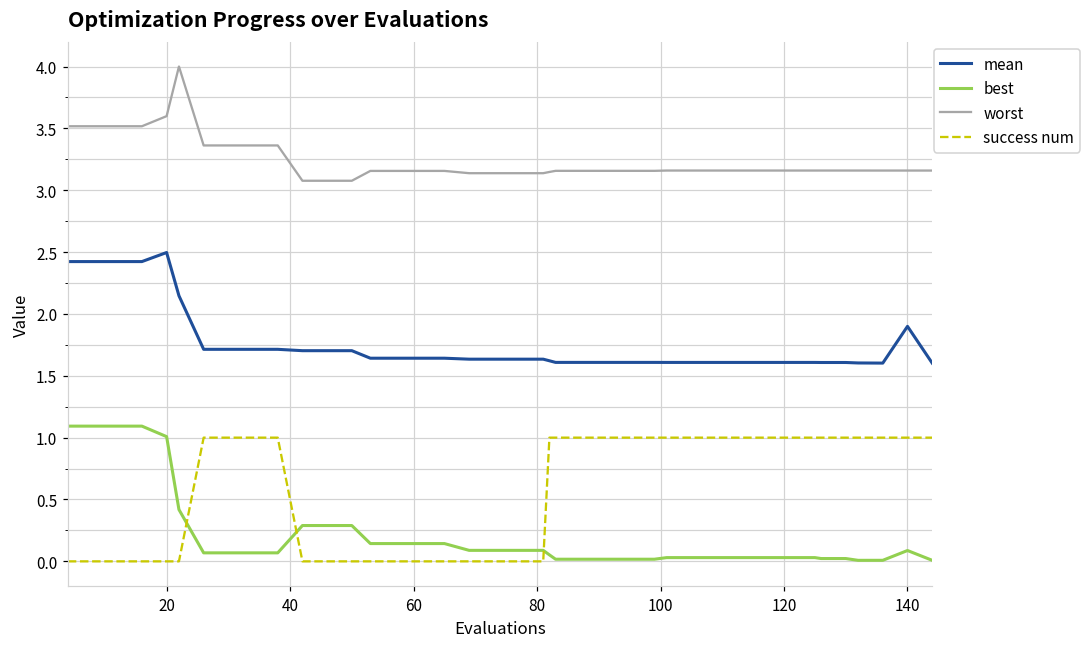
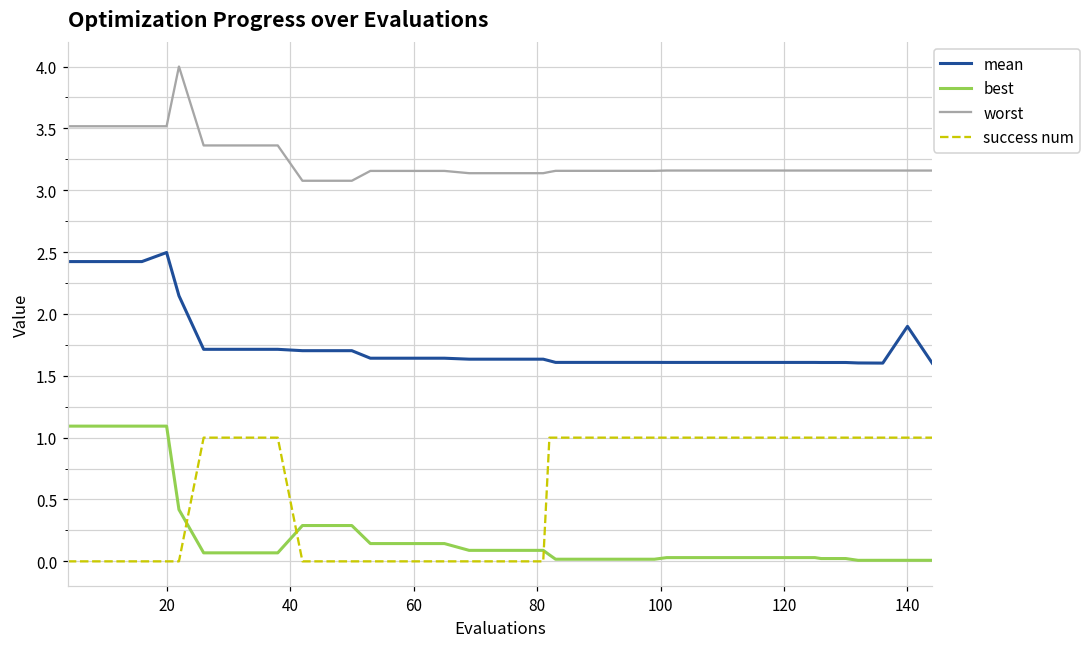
  {
    "mean": {
      "20": 2.50,
      "140": 1.90
    },
    "best": {
-     "20": 1.01,
-     "140": 0.09
+     "20": 1.09,
+     "140": 0.01
    },
    "worst": {
-     "20": 3.60,
+     "20": 3.52,
      "140": 3.16
    },
    "success num": {
      "20": 0.00,
      "140": 1.00
    }
  }
